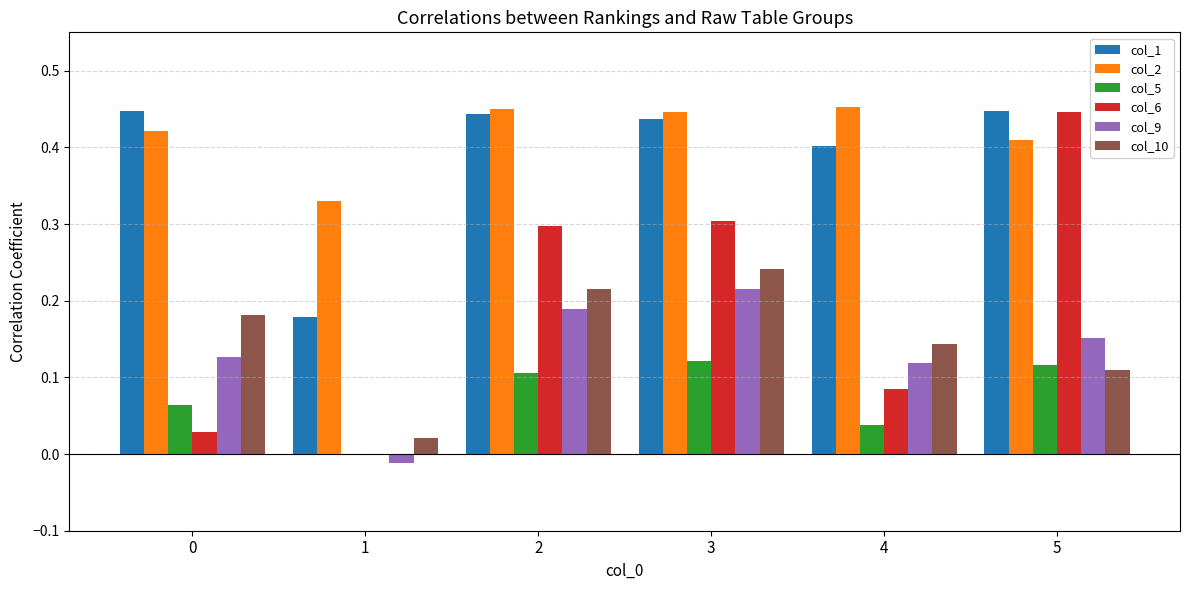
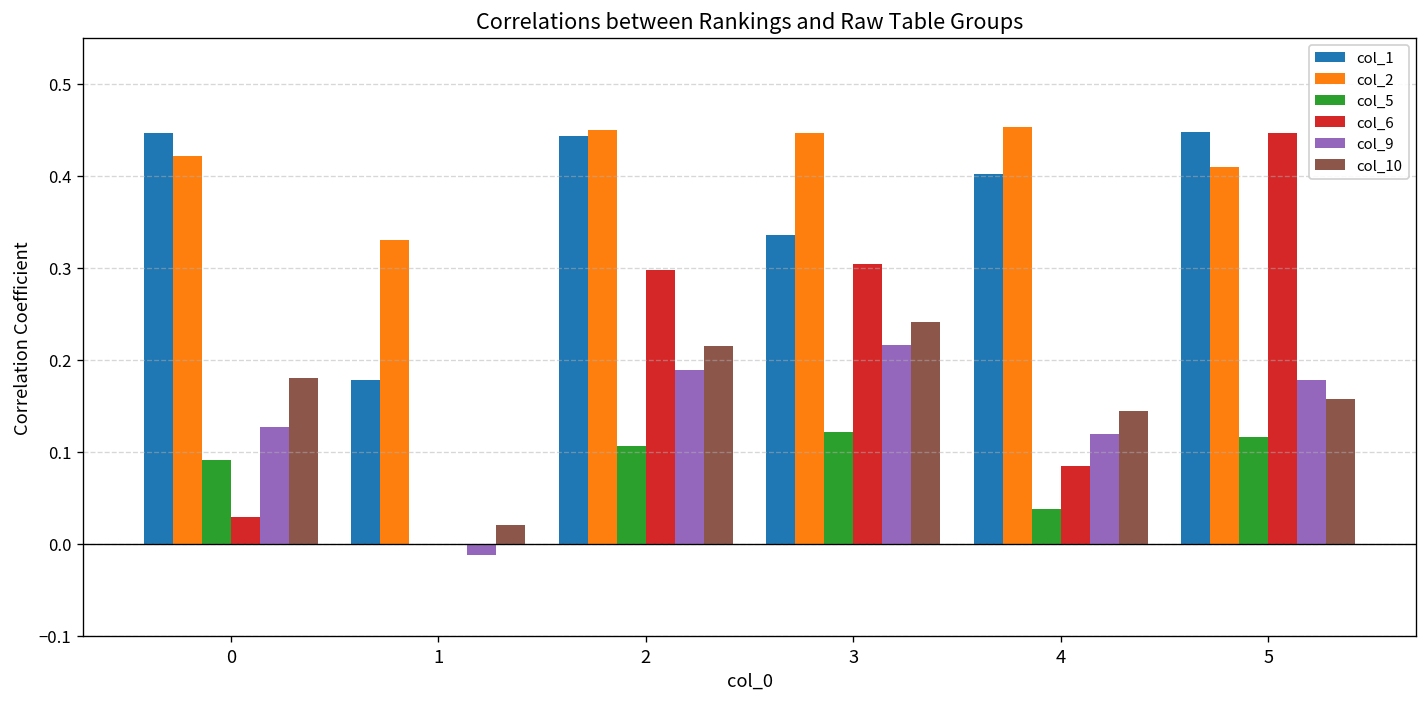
  {
    "col_1": {
      "0": 0.45,
      "1": 0.18,
      "2": 0.44,
-     "3": 0.44,
+     "3": 0.34,
      "4": 0.40,
      "5": 0.45
    },
    "col_2": {
      "0": 0.42,
      "1": 0.33,
      "2": 0.45,
      "3": 0.45,
      "4": 0.45,
      "5": 0.41
    },
    "col_5": {
-     "0": 0.06,
+     "0": 0.09,
      "2": 0.11,
      "3": 0.12,
      "4": 0.04,
      "5": 0.12
    },
    "col_6": {
      "0": 0.03,
      "2": 0.30,
      "3": 0.30,
      "4": 0.08,
      "5": 0.45
    },
    "col_9": {
      "0": 0.13,
      "1": -0.01,
      "2": 0.19,
      "3": 0.22,
      "4": 0.12,
-     "5": 0.15
+     "5": 0.18
    },
    "col_10": {
      "0": 0.18,
      "1": 0.02,
      "2": 0.22,
      "3": 0.24,
      "4": 0.14,
-     "5": 0.11
+     "5": 0.16
    }
  }
